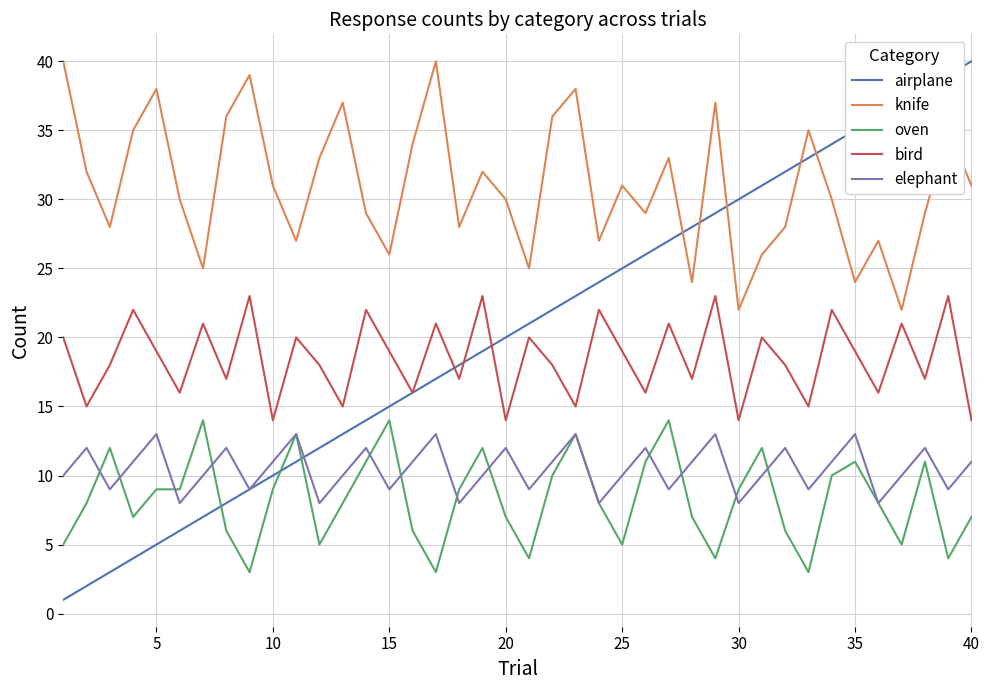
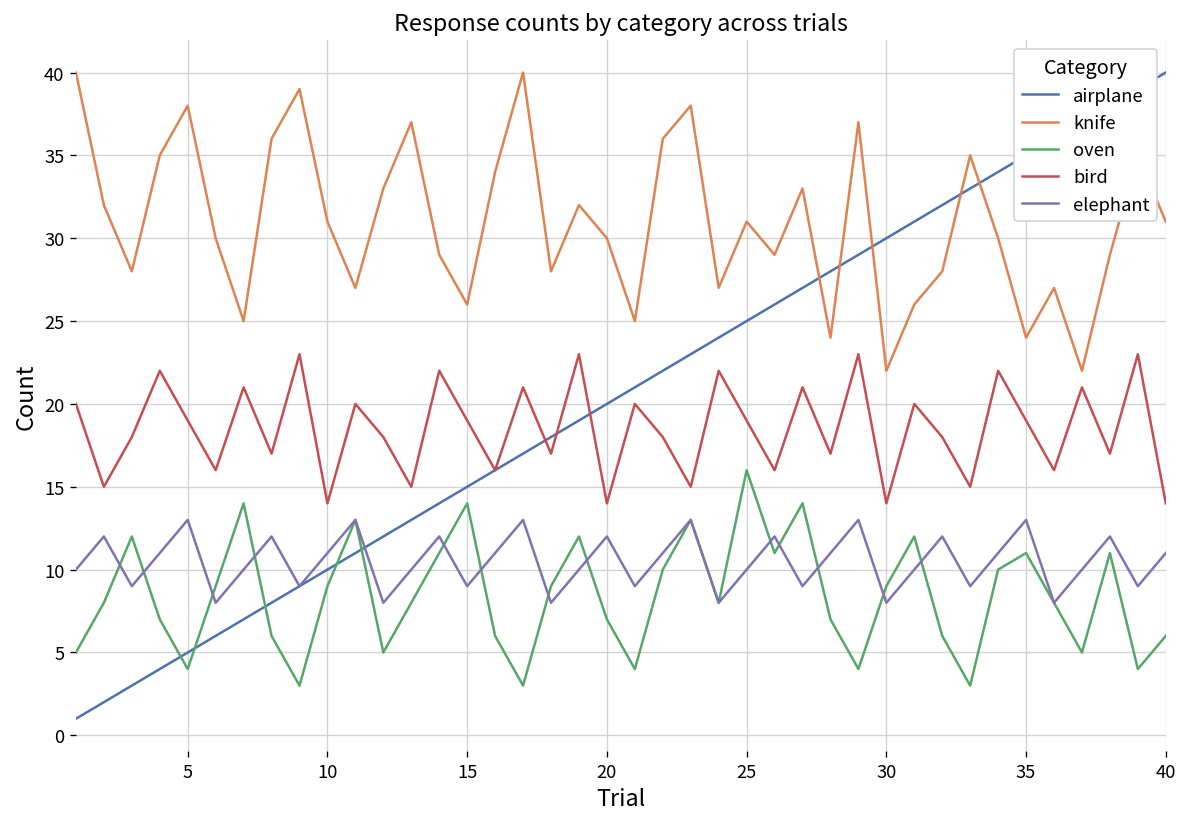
  {
    "oven": {
-     "5": 9,
+     "5": 4,
      "10": 9,
      "15": 14,
      "20": 7,
-     "25": 5,
+     "25": 16,
      "30": 9,
      "35": 11,
-     "40": 7
+     "40": 6
    }
  }
